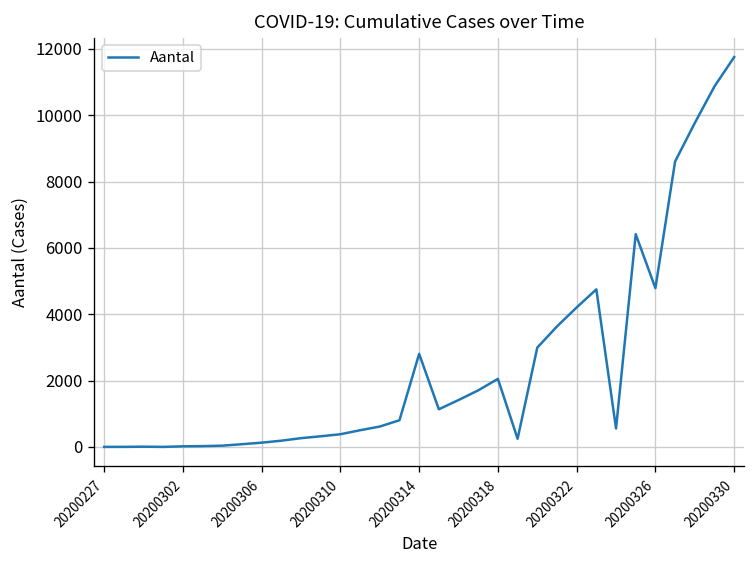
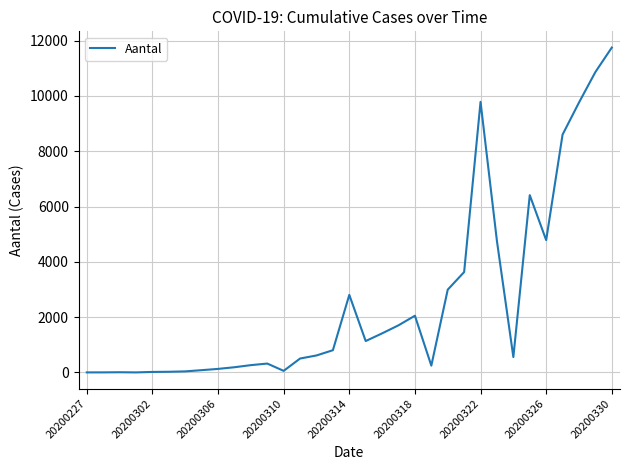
  {
    "20200227": 0,
    "20200302": 0,
    "20200306": 100,
-   "20200310": 400,
+   "20200310": 100,
    "20200314": 2800,
    "20200318": 2100,
-   "20200322": 4200,
+   "20200322": 9800,
    "20200326": 4800,
    "20200330": 11800
  }
